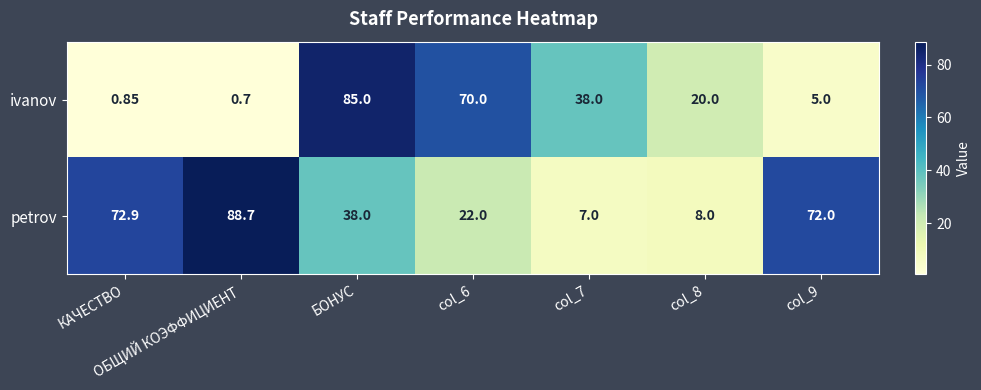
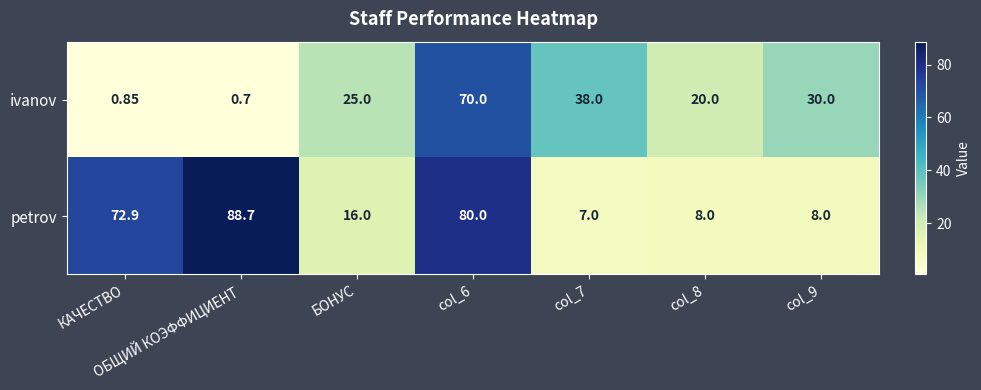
  {
    "ivanov": {
      "КАЧЕСТВО": 0.85,
      "ОБЩИЙ КОЭФФИЦИЕНТ": 0.7,
-     "БОНУС": 85.0,
+     "БОНУС": 25.0,
      "col_6": 70.0,
      "col_7": 38.0,
      "col_8": 20.0,
-     "col_9": 5.0
+     "col_9": 30.0
    },
    "petrov": {
      "КАЧЕСТВО": 72.9,
      "ОБЩИЙ КОЭФФИЦИЕНТ": 88.7,
-     "БОНУС": 38.0,
-     "col_6": 22.0,
+     "БОНУС": 16.0,
+     "col_6": 80.0,
      "col_7": 7.0,
      "col_8": 8.0,
-     "col_9": 72.0
+     "col_9": 8.0
    }
  }
